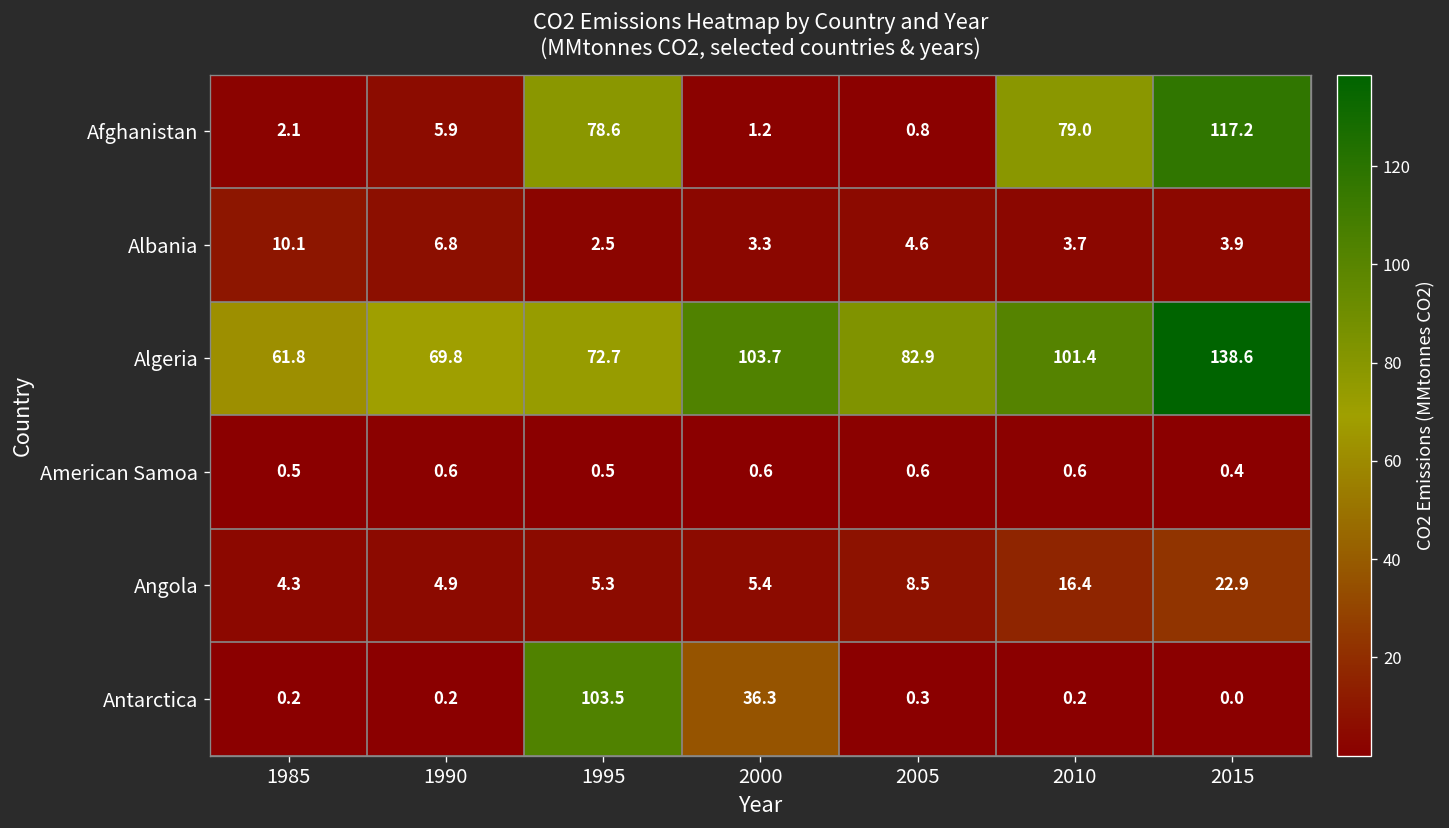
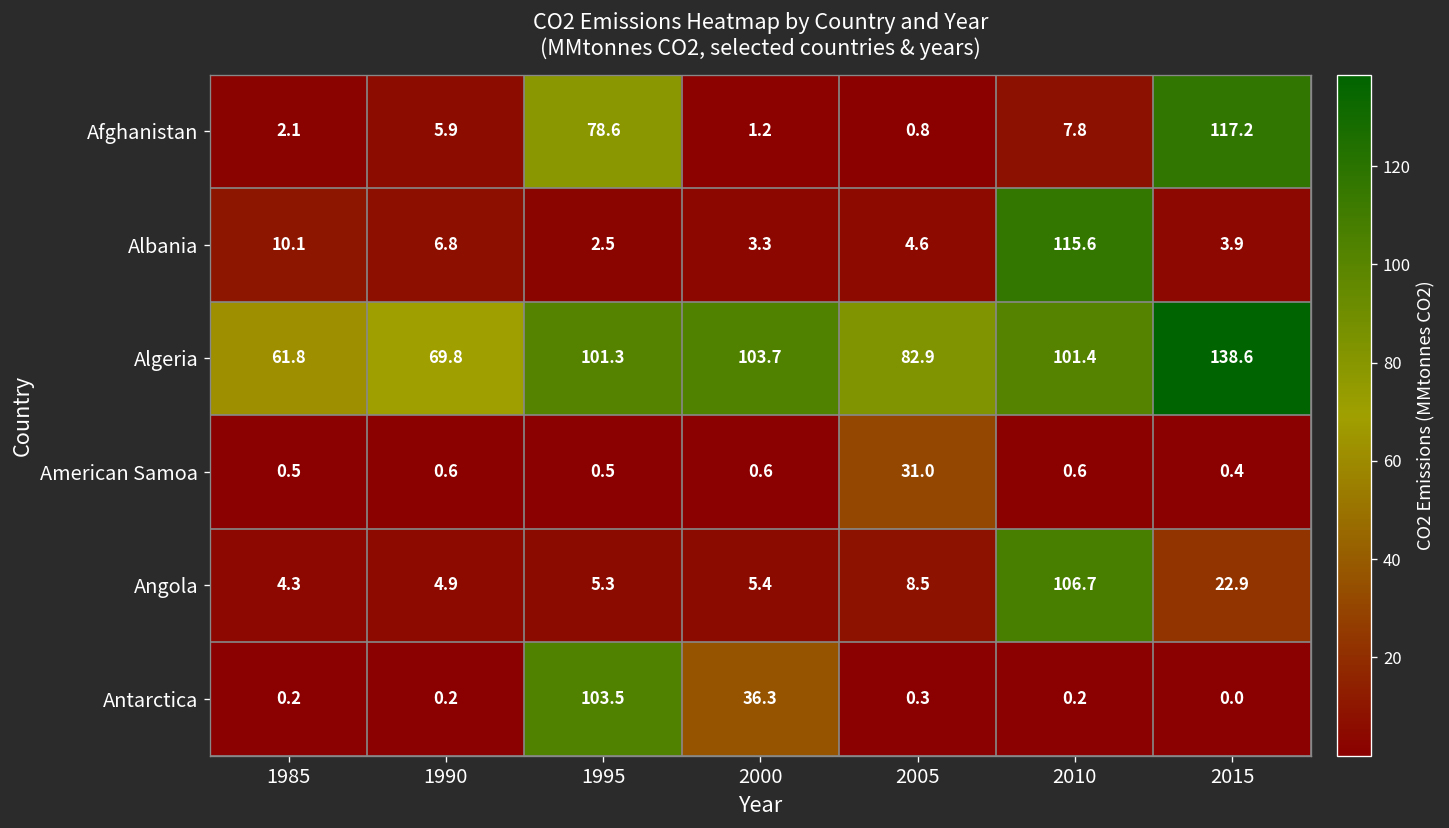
  {
    "Afghanistan": {
      "1985": 2.1,
      "1990": 5.9,
      "1995": 78.6,
      "2000": 1.2,
      "2005": 0.8,
-     "2010": 79.0,
+     "2010": 7.8,
      "2015": 117.2
    },
    "Albania": {
      "1985": 10.1,
      "1990": 6.8,
      "1995": 2.5,
      "2000": 3.3,
      "2005": 4.6,
-     "2010": 3.7,
+     "2010": 115.6,
      "2015": 3.9
    },
    "Algeria": {
      "1985": 61.8,
      "1990": 69.8,
-     "1995": 72.7,
+     "1995": 101.3,
      "2000": 103.7,
      "2005": 82.9,
      "2010": 101.4,
      "2015": 138.6
    },
    "American Samoa": {
      "1985": 0.5,
      "1990": 0.6,
      "1995": 0.5,
      "2000": 0.6,
-     "2005": 0.6,
+     "2005": 31.0,
      "2010": 0.6,
      "2015": 0.4
    },
    "Angola": {
      "1985": 4.3,
      "1990": 4.9,
      "1995": 5.3,
      "2000": 5.4,
      "2005": 8.5,
-     "2010": 16.4,
+     "2010": 106.7,
      "2015": 22.9
    },
    "Antarctica": {
      "1985": 0.2,
      "1990": 0.2,
      "1995": 103.5,
      "2000": 36.3,
      "2005": 0.3,
      "2010": 0.2,
      "2015": 0.0
    }
  }
